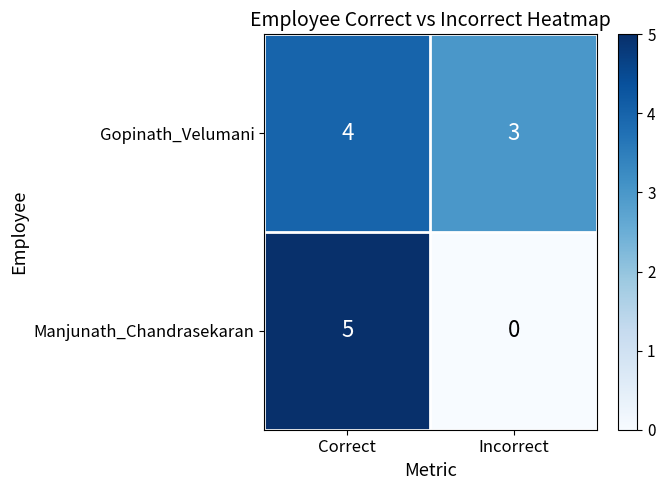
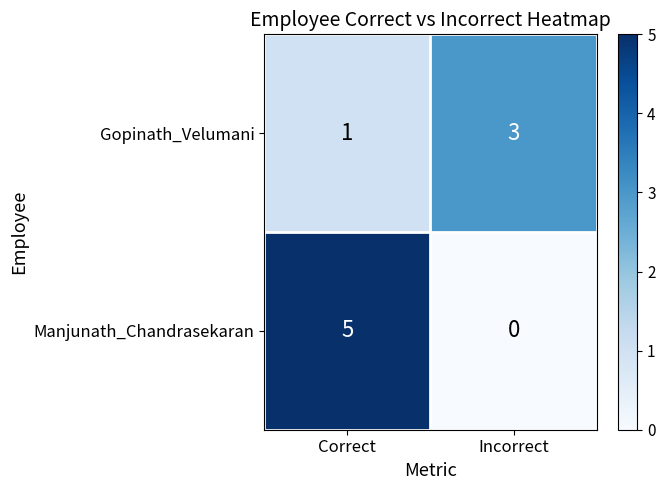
  {
    "Gopinath_Velumani": {
-     "Correct": 4,
+     "Correct": 1,
      "Incorrect": 3
    },
    "Manjunath_Chandrasekaran": {
      "Correct": 5,
      "Incorrect": 0
    }
  }
